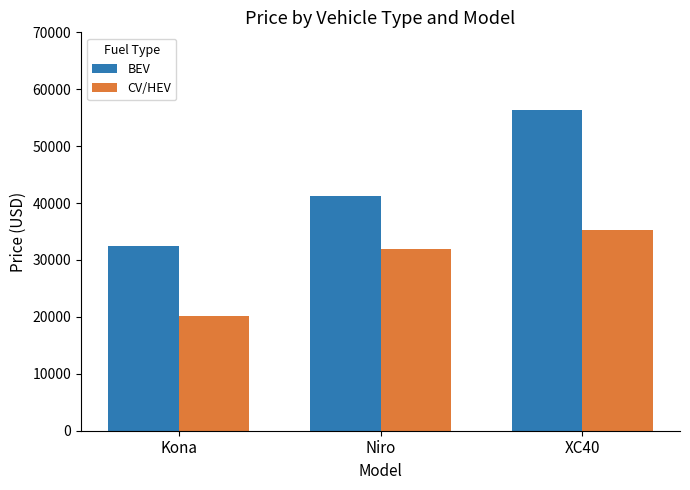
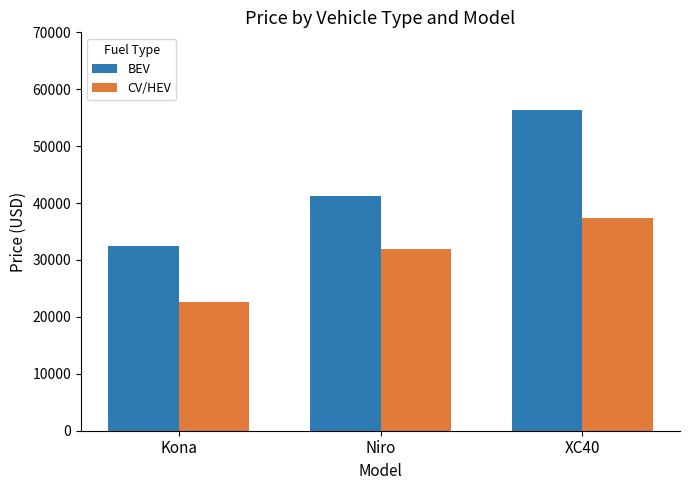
  {
    "BEV": {
      "Kona": 32000,
      "Niro": 41000,
      "XC40": 56000
    },
    "CV/HEV": {
-     "Kona": 20000,
+     "Kona": 23000,
      "Niro": 32000,
-     "XC40": 35000
+     "XC40": 37000
    }
  }
